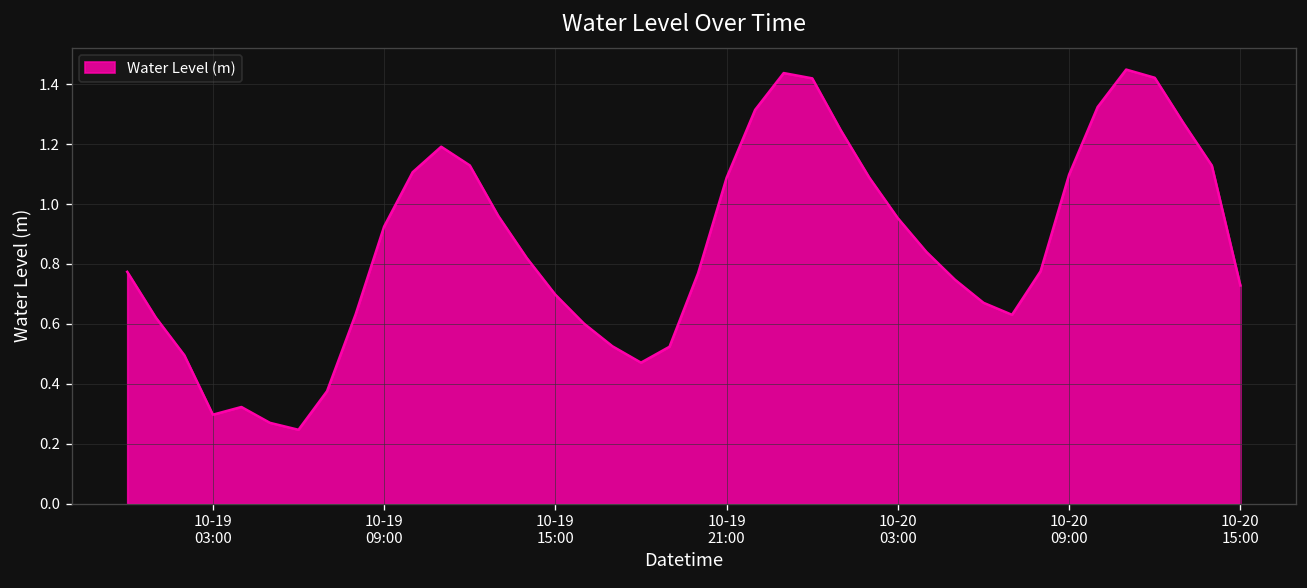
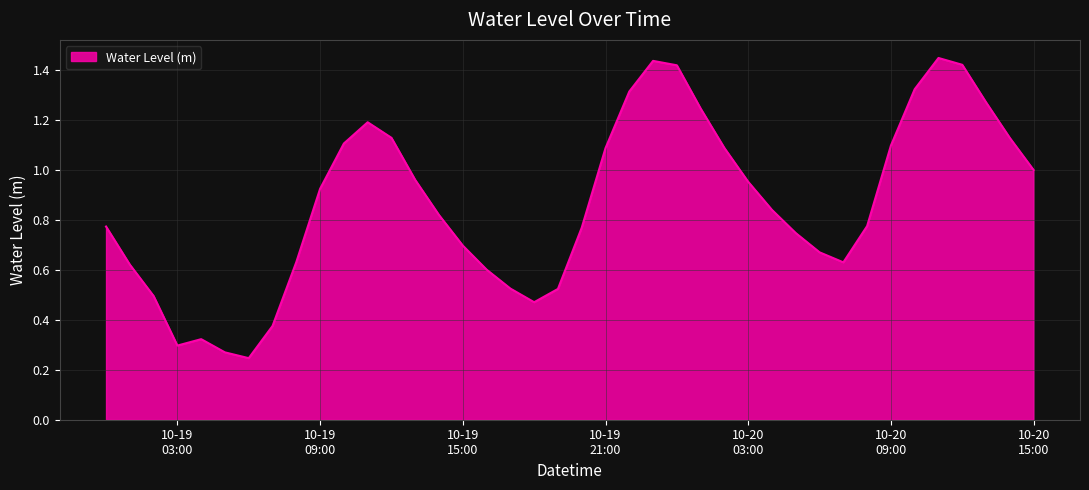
  {
    "10-19 03:00": 0.30,
    "10-19 09:00": 0.92,
    "10-19 15:00": 0.70,
    "10-19 21:00": 1.09,
    "10-20 03:00": 0.95,
    "10-20 09:00": 1.10,
-   "10-20 15:00": 0.73
+   "10-20 15:00": 1.00
  }
